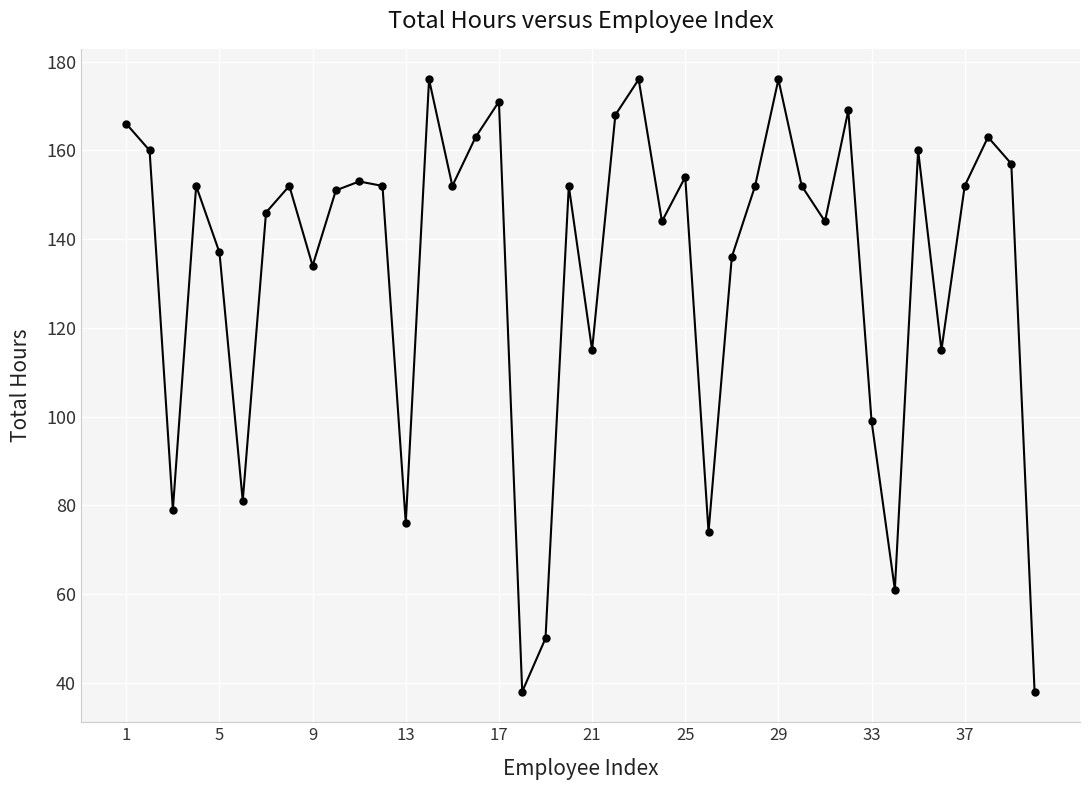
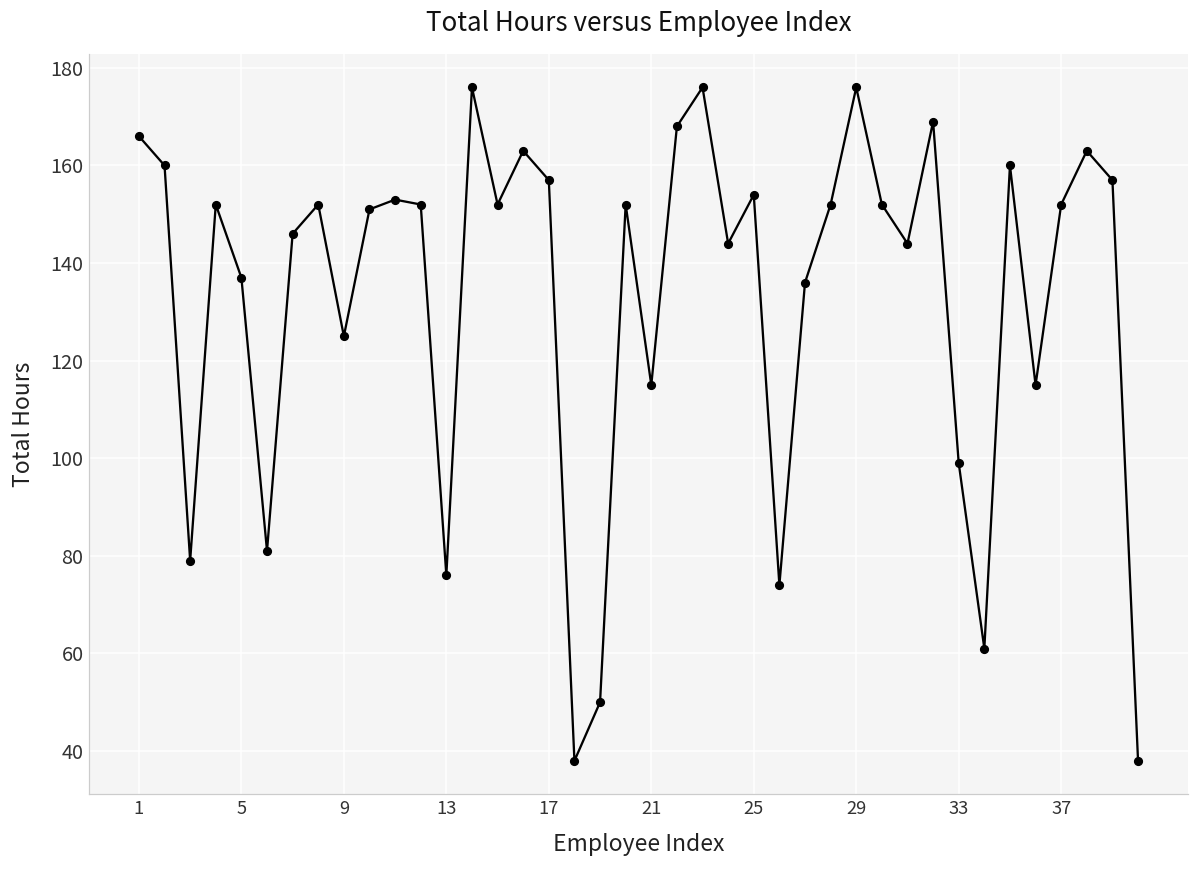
  {
    "1": 166,
    "5": 137,
-   "9": 134,
+   "9": 125,
    "13": 76,
-   "17": 171,
+   "17": 157,
    "21": 115,
    "25": 154,
    "29": 176,
    "33": 99,
    "37": 152
  }
